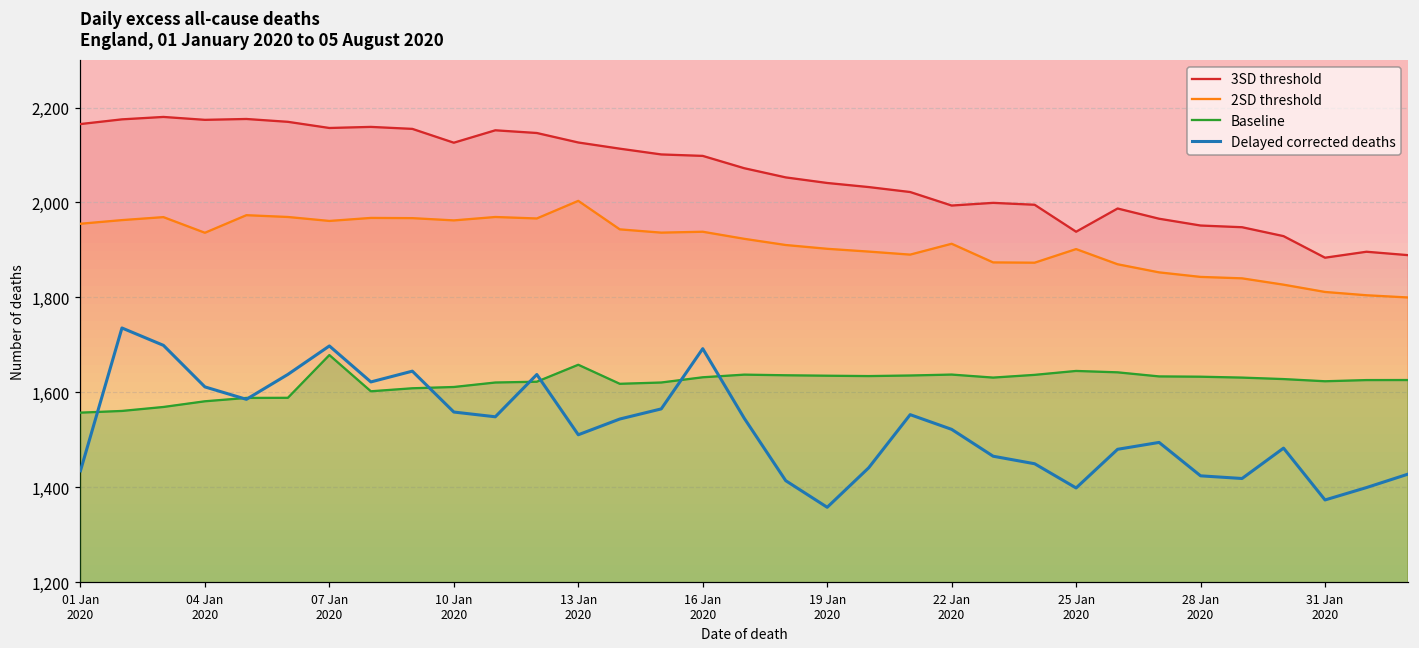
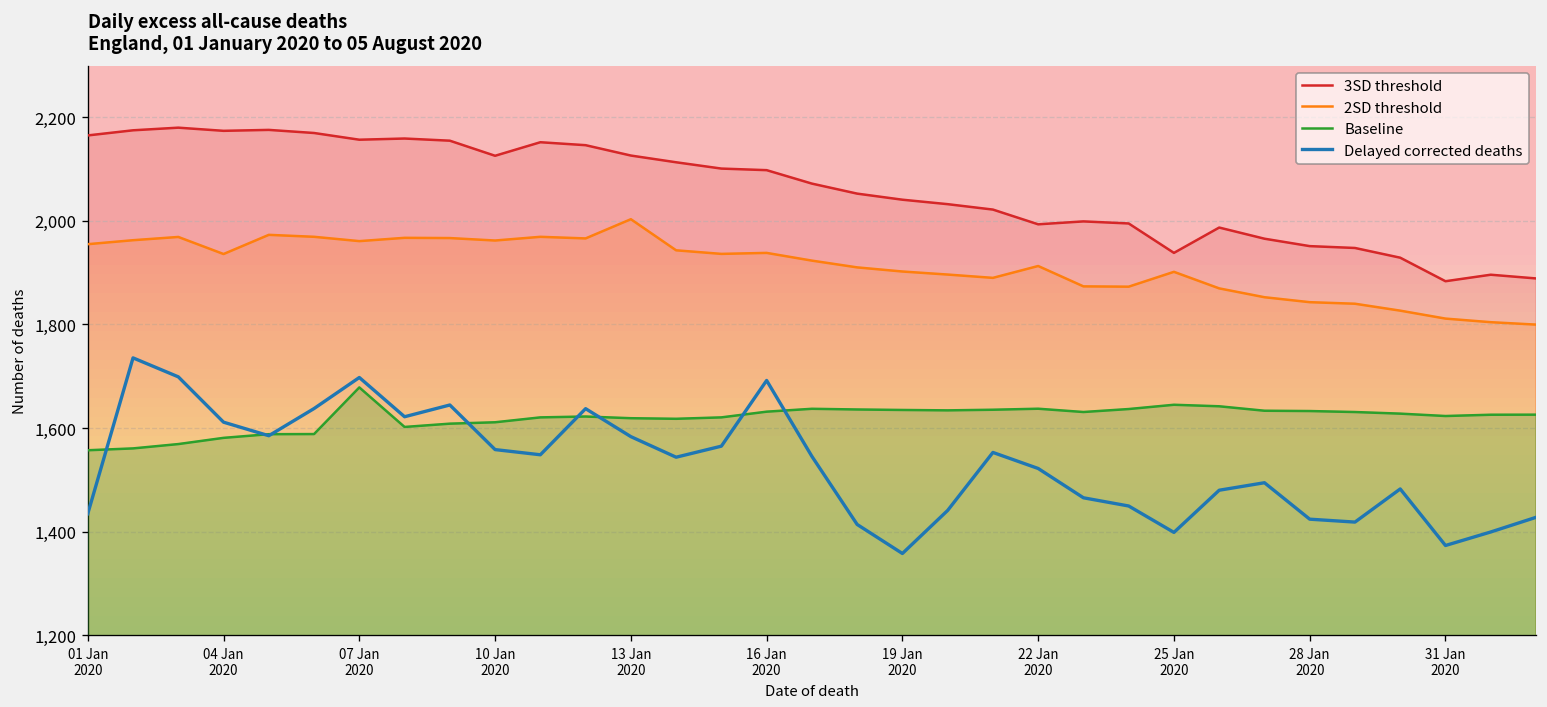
  {
    "3SD threshold": {
      "01 Jan 2020": "2,170",
      "04 Jan 2020": "2,170",
      "07 Jan 2020": "2,160",
      "10 Jan 2020": "2,130",
      "13 Jan 2020": "2,130",
      "16 Jan 2020": "2,100",
      "19 Jan 2020": "2,040",
      "22 Jan 2020": "1,990",
      "25 Jan 2020": "1,940",
      "28 Jan 2020": "1,950",
      "31 Jan 2020": "1,880"
    },
    "2SD threshold": {
      "01 Jan 2020": "1,960",
      "04 Jan 2020": "1,940",
      "07 Jan 2020": "1,960",
      "10 Jan 2020": "1,960",
      "13 Jan 2020": "2,000",
      "16 Jan 2020": "1,940",
      "19 Jan 2020": "1,900",
      "22 Jan 2020": "1,910",
      "25 Jan 2020": "1,900",
      "28 Jan 2020": "1,840",
      "31 Jan 2020": "1,810"
    },
    "Baseline": {
      "01 Jan 2020": "1,560",
      "04 Jan 2020": "1,580",
      "07 Jan 2020": "1,680",
      "10 Jan 2020": "1,610",
-     "13 Jan 2020": "1,660",
+     "13 Jan 2020": "1,620",
      "16 Jan 2020": "1,630",
      "19 Jan 2020": "1,630",
      "22 Jan 2020": "1,640",
      "25 Jan 2020": "1,640",
      "28 Jan 2020": "1,630",
      "31 Jan 2020": "1,620"
    },
    "Delayed corrected deaths": {
      "01 Jan 2020": "1,430",
      "04 Jan 2020": "1,610",
      "07 Jan 2020": "1,700",
      "10 Jan 2020": "1,560",
-     "13 Jan 2020": "1,510",
+     "13 Jan 2020": "1,580",
      "16 Jan 2020": "1,690",
      "19 Jan 2020": "1,360",
      "22 Jan 2020": "1,520",
      "25 Jan 2020": "1,400",
      "28 Jan 2020": "1,420",
      "31 Jan 2020": "1,370"
    }
  }
